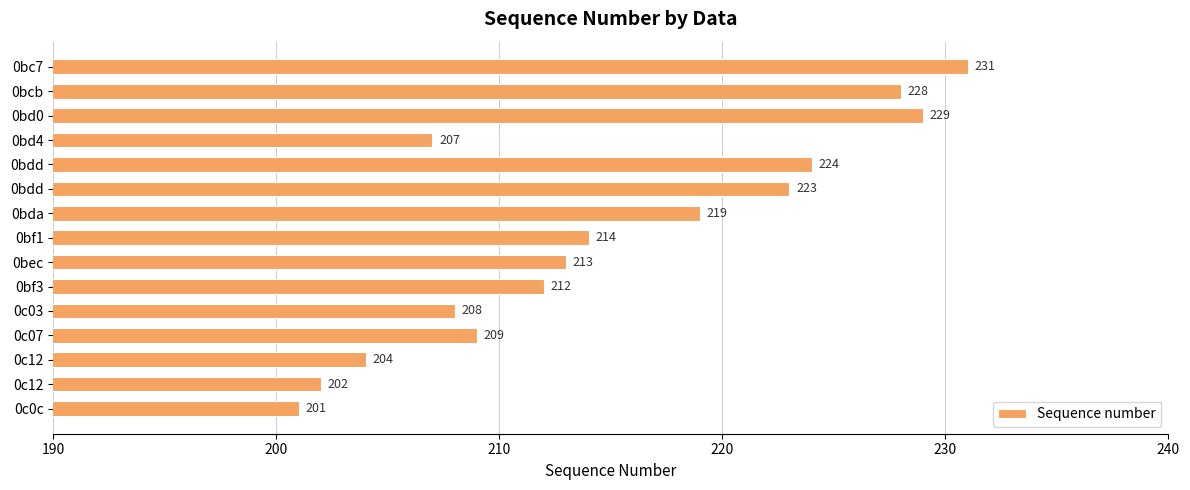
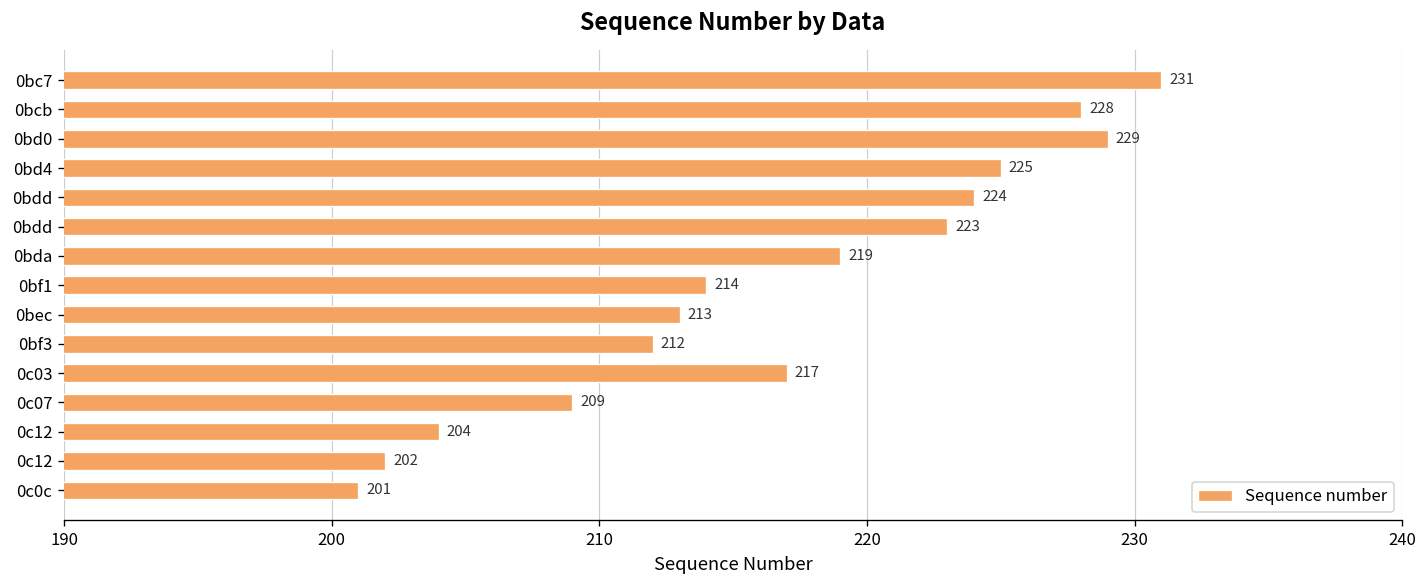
  {
    "0bc7": 231,
    "0bcb": 228,
    "0bd0": 229,
-   "0bd4": 207,
+   "0bd4": 225,
    "0bda": 219,
    "0bf1": 214,
    "0bec": 213,
    "0bf3": 212,
-   "0c03": 208,
+   "0c03": 217,
    "0c07": 209,
    "0c0c": 201
  }
